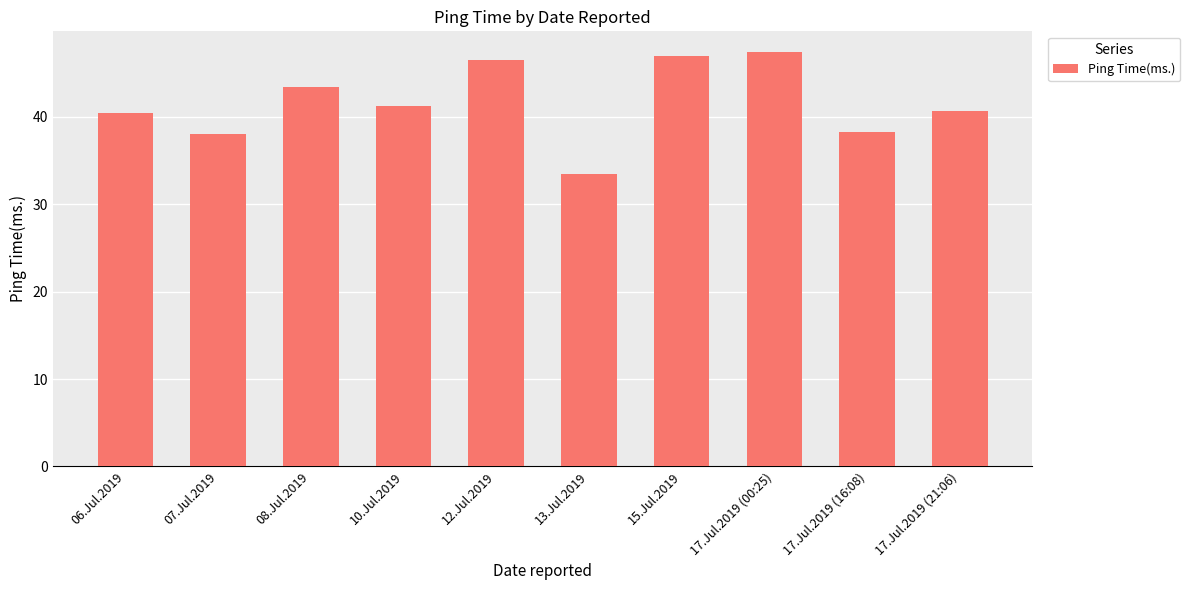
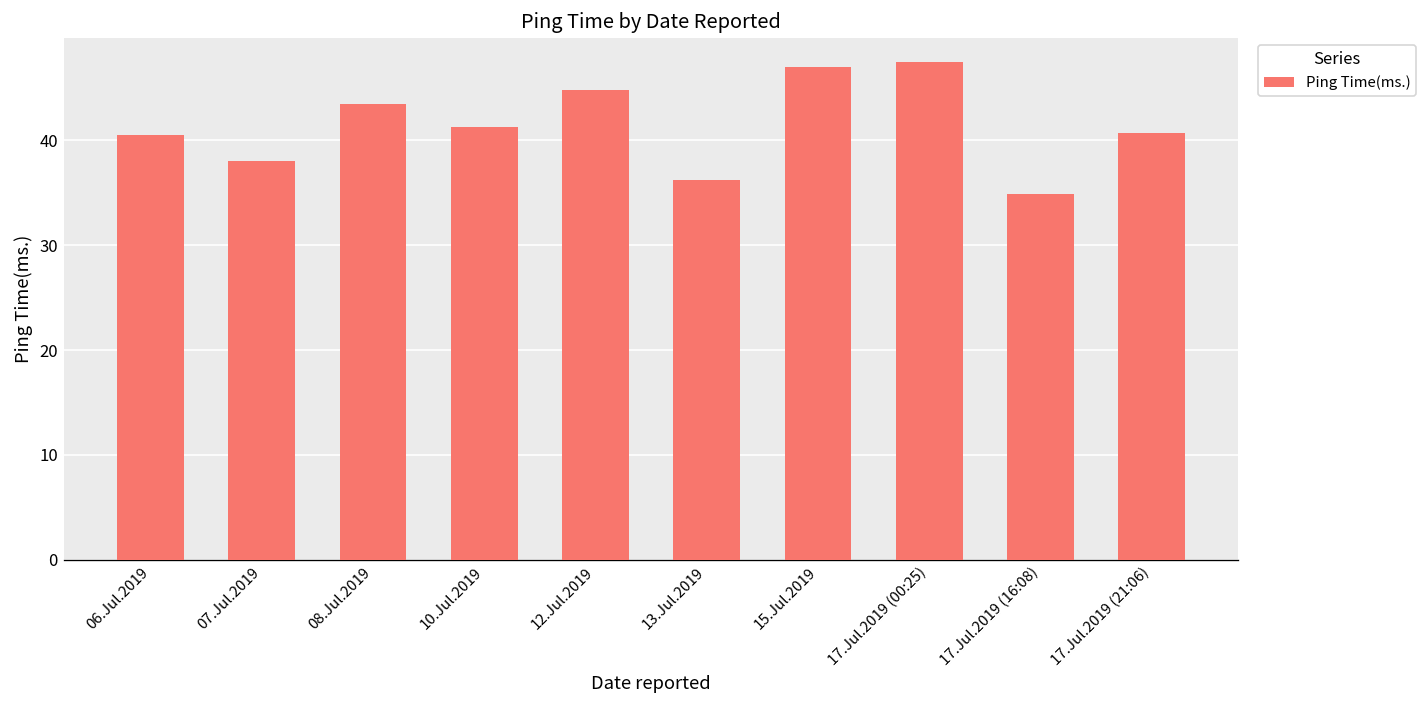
  {
    "06.Jul.2019": 41,
    "07.Jul.2019": 38,
    "08.Jul.2019": 43,
    "10.Jul.2019": 41,
-   "12.Jul.2019": 47,
-   "13.Jul.2019": 33,
+   "12.Jul.2019": 45,
+   "13.Jul.2019": 36,
    "15.Jul.2019": 47,
    "17.Jul.2019 (00:25)": 47,
-   "17.Jul.2019 (16:08)": 38,
+   "17.Jul.2019 (16:08)": 35,
    "17.Jul.2019 (21:06)": 41
  }
